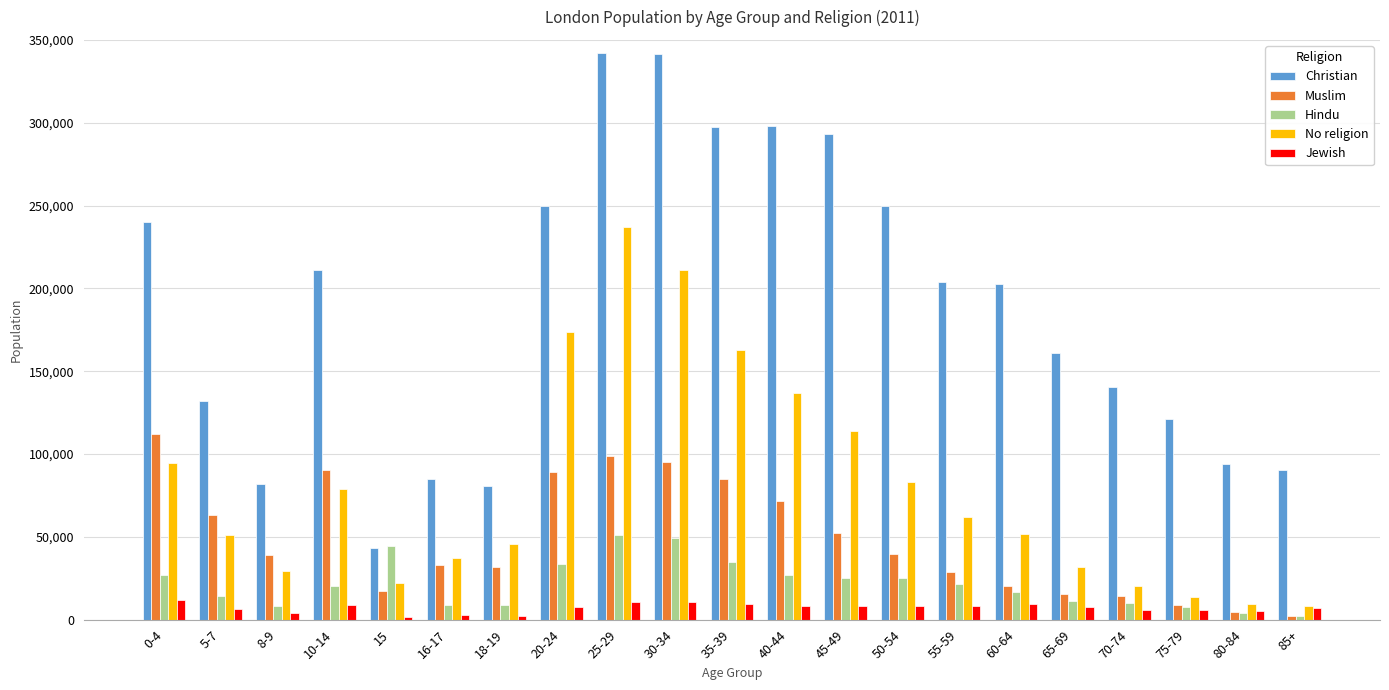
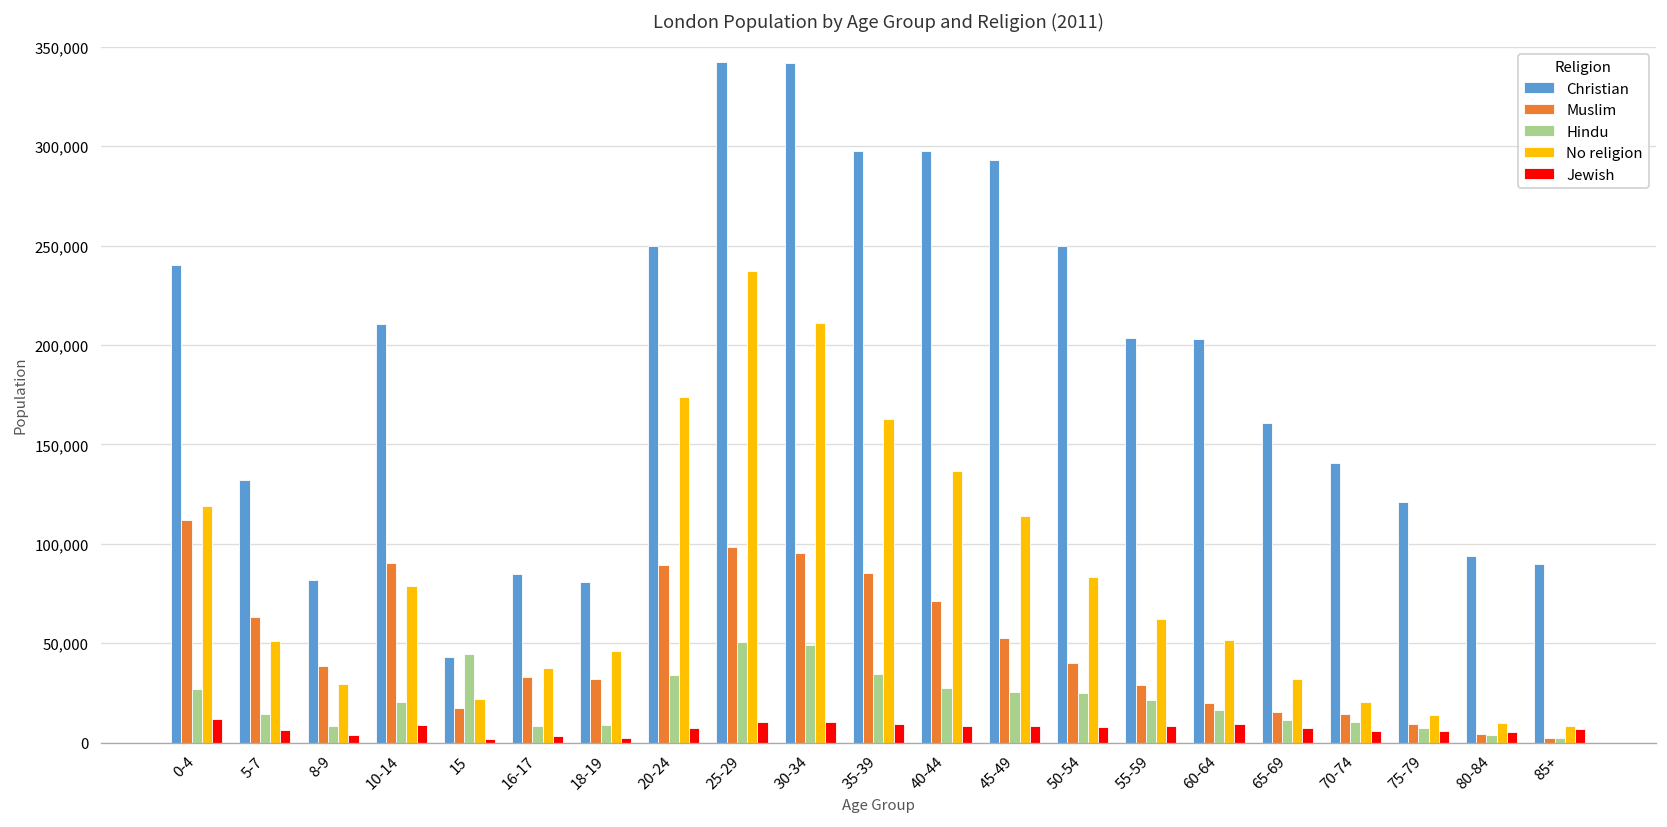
  {
    "Christian": {
      "0-4": "240,000",
      "5-7": "132,000",
      "8-9": "82,000",
      "10-14": "211,000",
      "15": "43,000",
      "16-17": "85,000",
      "18-19": "81,000",
      "20-24": "250,000",
      "25-29": "342,000",
      "30-34": "342,000",
      "35-39": "298,000",
      "40-44": "298,000",
      "45-49": "293,000",
      "50-54": "250,000",
      "55-59": "204,000",
      "60-64": "203,000",
      "65-69": "161,000",
      "70-74": "140,000",
      "75-79": "121,000",
      "80-84": "94,000",
      "85+": "90,000"
    },
    "Muslim": {
      "0-4": "112,000",
      "5-7": "63,000",
      "8-9": "39,000",
      "10-14": "90,000",
      "15": "18,000",
      "16-17": "33,000",
      "18-19": "32,000",
      "20-24": "89,000",
      "25-29": "99,000",
      "30-34": "95,000",
      "35-39": "85,000",
      "40-44": "71,000",
      "45-49": "52,000",
      "50-54": "40,000",
      "55-59": "29,000",
      "60-64": "20,000",
      "65-69": "15,000",
      "70-74": "15,000",
      "75-79": "9,000",
      "80-84": "4,000",
      "85+": "2,000"
    },
    "Hindu": {
      "0-4": "27,000",
      "5-7": "14,000",
      "8-9": "8,000",
      "10-14": "20,000",
      "15": "44,000",
      "16-17": "9,000",
      "18-19": "9,000",
      "20-24": "34,000",
      "25-29": "51,000",
      "30-34": "49,000",
      "35-39": "35,000",
      "40-44": "27,000",
      "45-49": "25,000",
      "50-54": "25,000",
      "55-59": "22,000",
      "60-64": "17,000",
      "65-69": "11,000",
      "70-74": "10,000",
      "75-79": "7,000",
      "80-84": "4,000",
      "85+": "2,000"
    },
    "No religion": {
-     "0-4": "94,000",
+     "0-4": "119,000",
      "5-7": "51,000",
      "8-9": "30,000",
      "10-14": "79,000",
      "15": "22,000",
      "16-17": "37,000",
      "18-19": "46,000",
      "20-24": "174,000",
      "25-29": "237,000",
      "30-34": "211,000",
      "35-39": "163,000",
      "40-44": "137,000",
      "45-49": "114,000",
      "50-54": "83,000",
      "55-59": "62,000",
      "60-64": "52,000",
      "65-69": "32,000",
      "70-74": "20,000",
      "75-79": "14,000",
      "80-84": "10,000",
      "85+": "8,000"
    },
    "Jewish": {
      "0-4": "12,000",
      "5-7": "6,000",
      "8-9": "4,000",
      "10-14": "9,000",
      "15": "2,000",
      "16-17": "3,000",
      "18-19": "2,000",
      "20-24": "8,000",
      "25-29": "10,000",
      "30-34": "10,000",
      "35-39": "9,000",
      "40-44": "8,000",
      "45-49": "8,000",
      "50-54": "8,000",
      "55-59": "8,000",
      "60-64": "10,000",
      "65-69": "8,000",
      "70-74": "6,000",
      "75-79": "6,000",
      "80-84": "5,000",
      "85+": "7,000"
    }
  }
